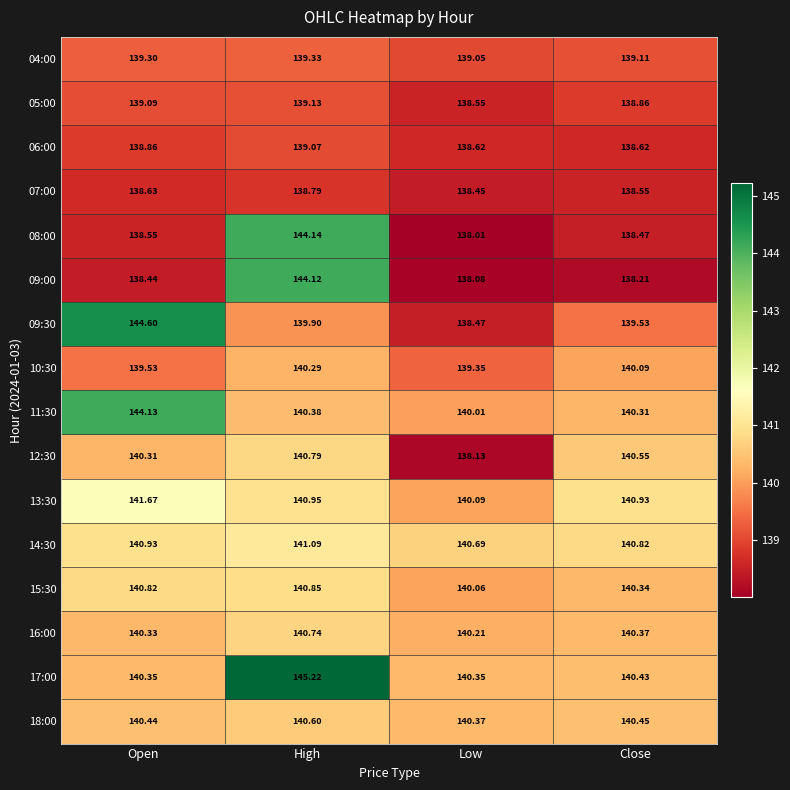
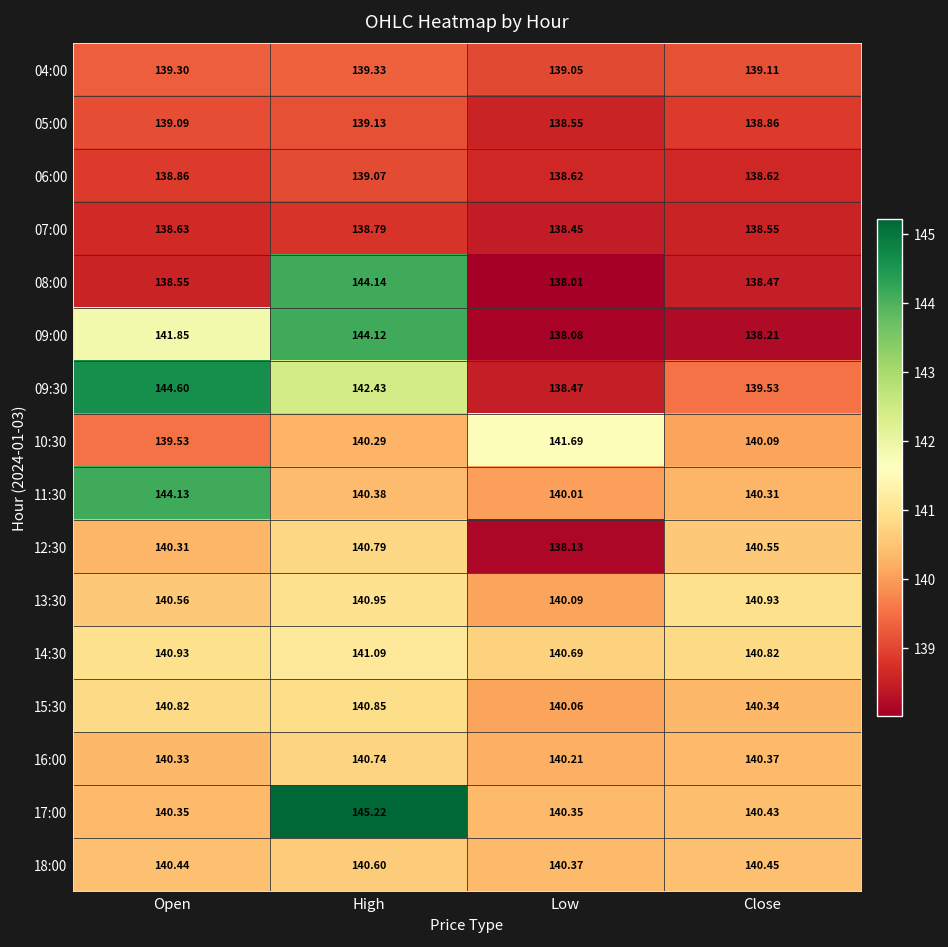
  {
    "04:00": {
      "Open": 139.30,
      "High": 139.33,
      "Low": 139.05,
      "Close": 139.11
    },
    "05:00": {
      "Open": 139.09,
      "High": 139.13,
      "Low": 138.55,
      "Close": 138.86
    },
    "06:00": {
      "Open": 138.86,
      "High": 139.07,
      "Low": 138.62,
      "Close": 138.62
    },
    "07:00": {
      "Open": 138.63,
      "High": 138.79,
      "Low": 138.45,
      "Close": 138.55
    },
    "08:00": {
      "Open": 138.55,
      "High": 144.14,
      "Low": 138.01,
      "Close": 138.47
    },
    "09:00": {
-     "Open": 138.44,
+     "Open": 141.85,
      "High": 144.12,
      "Low": 138.08,
      "Close": 138.21
    },
    "09:30": {
      "Open": 144.60,
-     "High": 139.90,
+     "High": 142.43,
      "Low": 138.47,
      "Close": 139.53
    },
    "10:30": {
      "Open": 139.53,
      "High": 140.29,
-     "Low": 139.35,
+     "Low": 141.69,
      "Close": 140.09
    },
    "11:30": {
      "Open": 144.13,
      "High": 140.38,
      "Low": 140.01,
      "Close": 140.31
    },
    "12:30": {
      "Open": 140.31,
      "High": 140.79,
      "Low": 138.13,
      "Close": 140.55
    },
    "13:30": {
-     "Open": 141.67,
+     "Open": 140.56,
      "High": 140.95,
      "Low": 140.09,
      "Close": 140.93
    },
    "14:30": {
      "Open": 140.93,
      "High": 141.09,
      "Low": 140.69,
      "Close": 140.82
    },
    "15:30": {
      "Open": 140.82,
      "High": 140.85,
      "Low": 140.06,
      "Close": 140.34
    },
    "16:00": {
      "Open": 140.33,
      "High": 140.74,
      "Low": 140.21,
      "Close": 140.37
    },
    "17:00": {
      "Open": 140.35,
      "High": 145.22,
      "Low": 140.35,
      "Close": 140.43
    },
    "18:00": {
      "Open": 140.44,
      "High": 140.60,
      "Low": 140.37,
      "Close": 140.45
    }
  }
